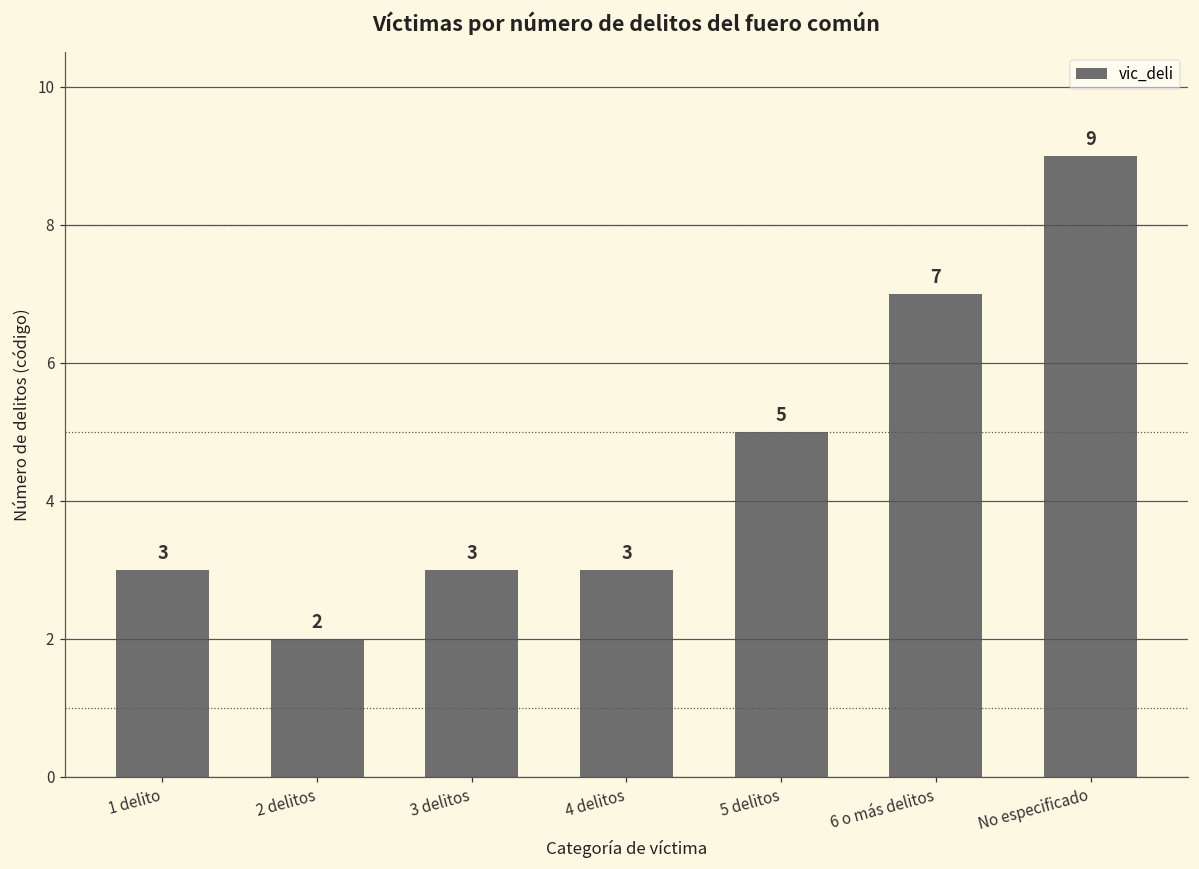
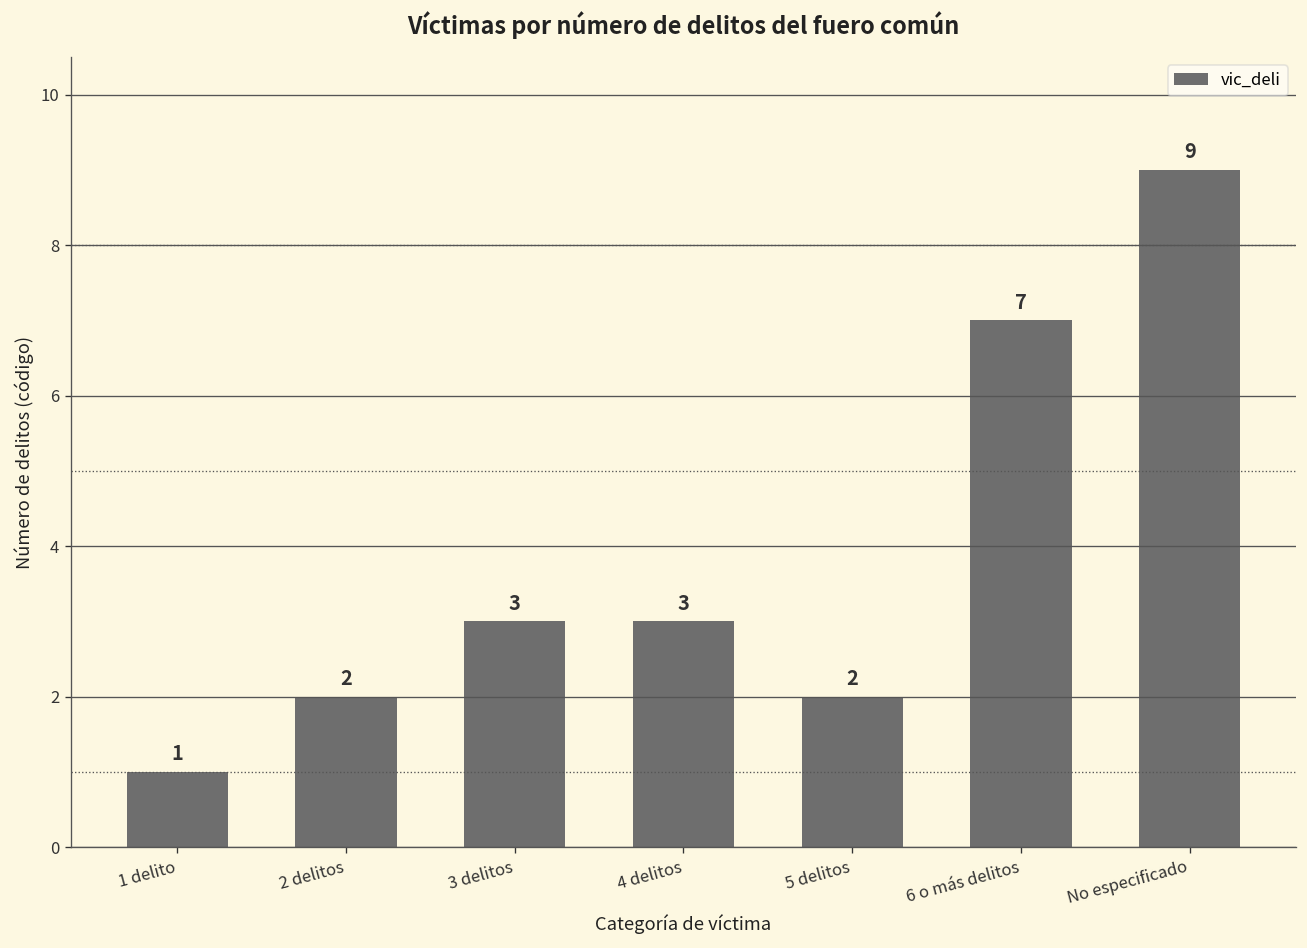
  {
-   "1 delito": 3,
+   "1 delito": 1,
    "2 delitos": 2,
    "3 delitos": 3,
    "4 delitos": 3,
-   "5 delitos": 5,
+   "5 delitos": 2,
    "6 o más delitos": 7,
    "No especificado": 9
  }
